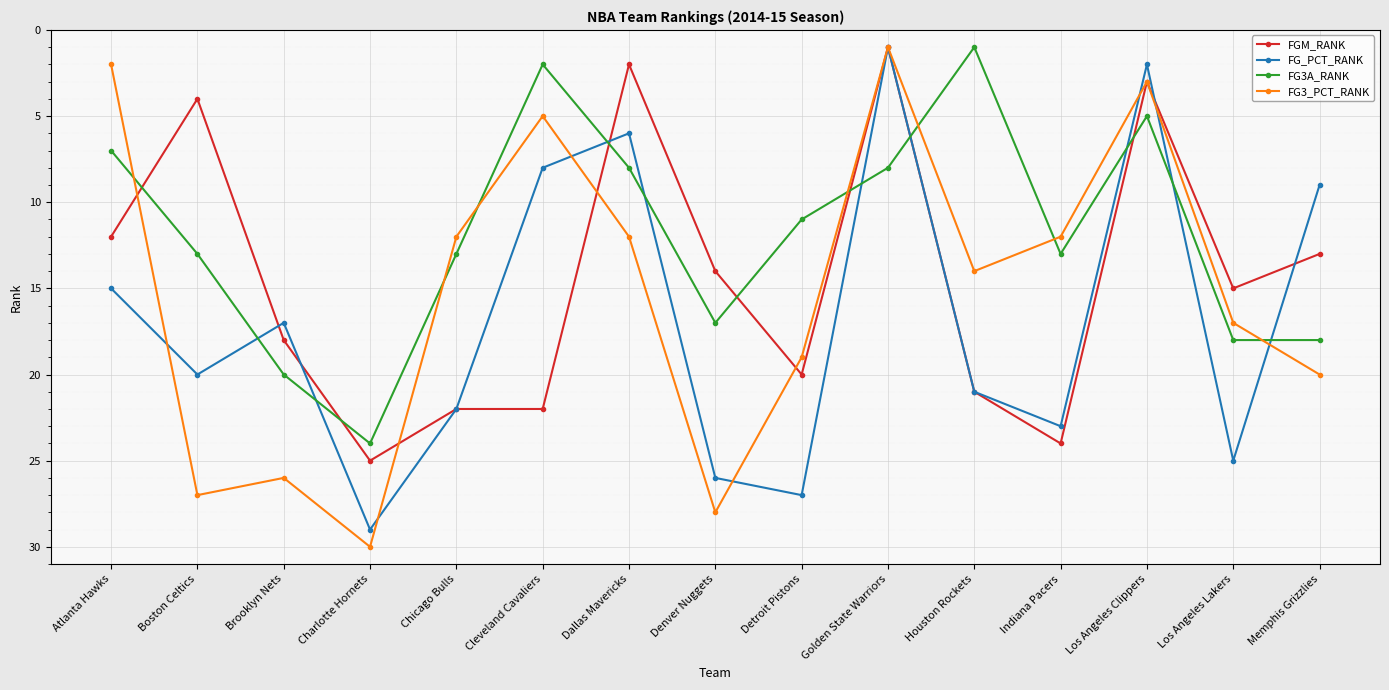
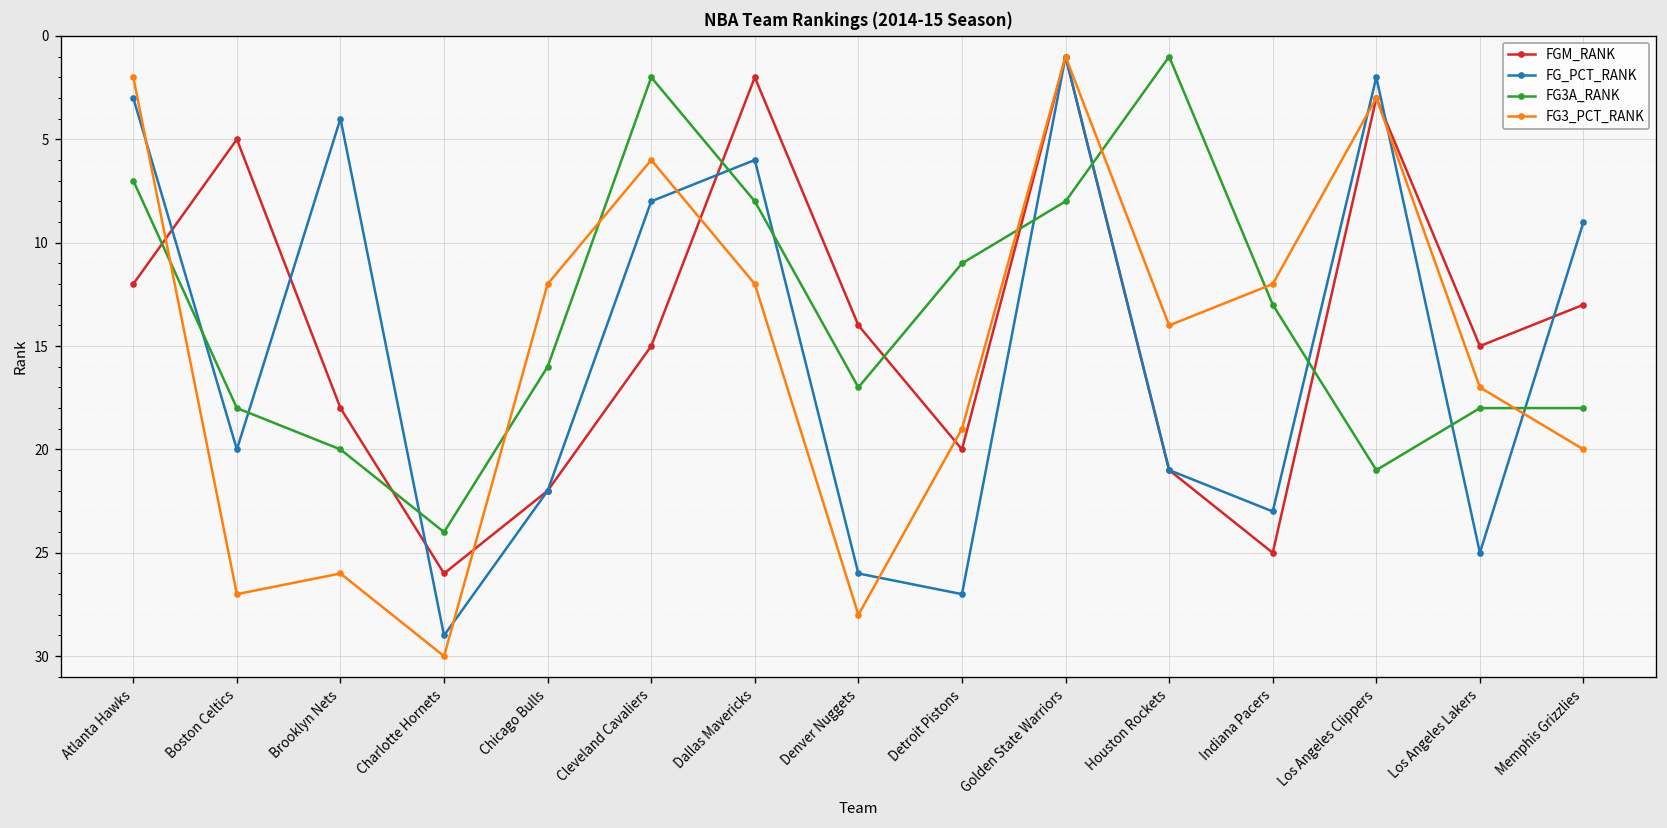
  {
    "FGM_RANK": {
      "Atlanta Hawks": 12,
-     "Boston Celtics": 4,
+     "Boston Celtics": 5,
      "Brooklyn Nets": 18,
-     "Charlotte Hornets": 25,
-     "Cleveland Cavaliers": 22,
+     "Charlotte Hornets": 26,
+     "Cleveland Cavaliers": 15,
      "Dallas Mavericks": 2,
      "Denver Nuggets": 14,
      "Detroit Pistons": 20,
-     "Indiana Pacers": 24,
+     "Indiana Pacers": 25,
      "Los Angeles Lakers": 15,
      "Memphis Grizzlies": 13
    },
    "FG_PCT_RANK": {
-     "Atlanta Hawks": 15,
+     "Atlanta Hawks": 3,
      "Boston Celtics": 20,
-     "Brooklyn Nets": 17,
+     "Brooklyn Nets": 4,
      "Charlotte Hornets": 29,
      "Cleveland Cavaliers": 8,
      "Dallas Mavericks": 6,
      "Denver Nuggets": 26,
      "Detroit Pistons": 27,
      "Indiana Pacers": 23,
      "Los Angeles Clippers": 2,
      "Los Angeles Lakers": 25,
      "Memphis Grizzlies": 9
    },
    "FG3A_RANK": {
      "Atlanta Hawks": 7,
-     "Boston Celtics": 13,
+     "Boston Celtics": 18,
      "Brooklyn Nets": 20,
      "Charlotte Hornets": 24,
-     "Chicago Bulls": 13,
+     "Chicago Bulls": 16,
      "Cleveland Cavaliers": 2,
      "Dallas Mavericks": 8,
      "Denver Nuggets": 17,
      "Detroit Pistons": 11,
      "Golden State Warriors": 8,
      "Houston Rockets": 1,
      "Indiana Pacers": 13,
-     "Los Angeles Clippers": 5,
+     "Los Angeles Clippers": 21,
      "Los Angeles Lakers": 18,
      "Memphis Grizzlies": 18
    },
    "FG3_PCT_RANK": {
      "Atlanta Hawks": 2,
      "Boston Celtics": 27,
      "Brooklyn Nets": 26,
      "Charlotte Hornets": 30,
      "Chicago Bulls": 12,
-     "Cleveland Cavaliers": 5,
+     "Cleveland Cavaliers": 6,
      "Dallas Mavericks": 12,
      "Denver Nuggets": 28,
      "Detroit Pistons": 19,
      "Houston Rockets": 14,
      "Indiana Pacers": 12,
      "Los Angeles Lakers": 17,
      "Memphis Grizzlies": 20
    }
  }
